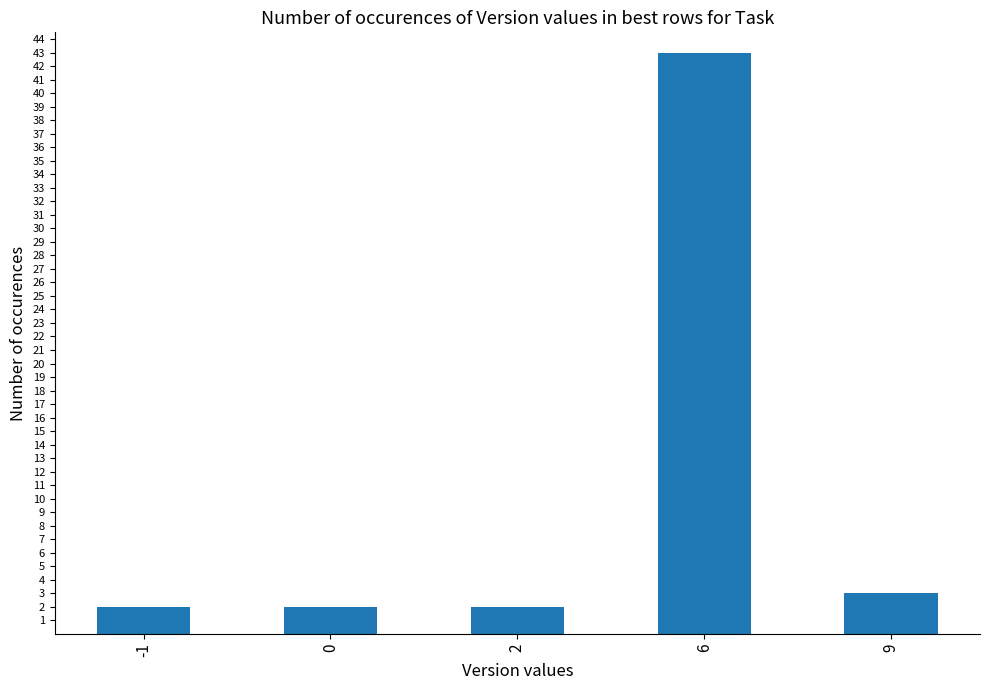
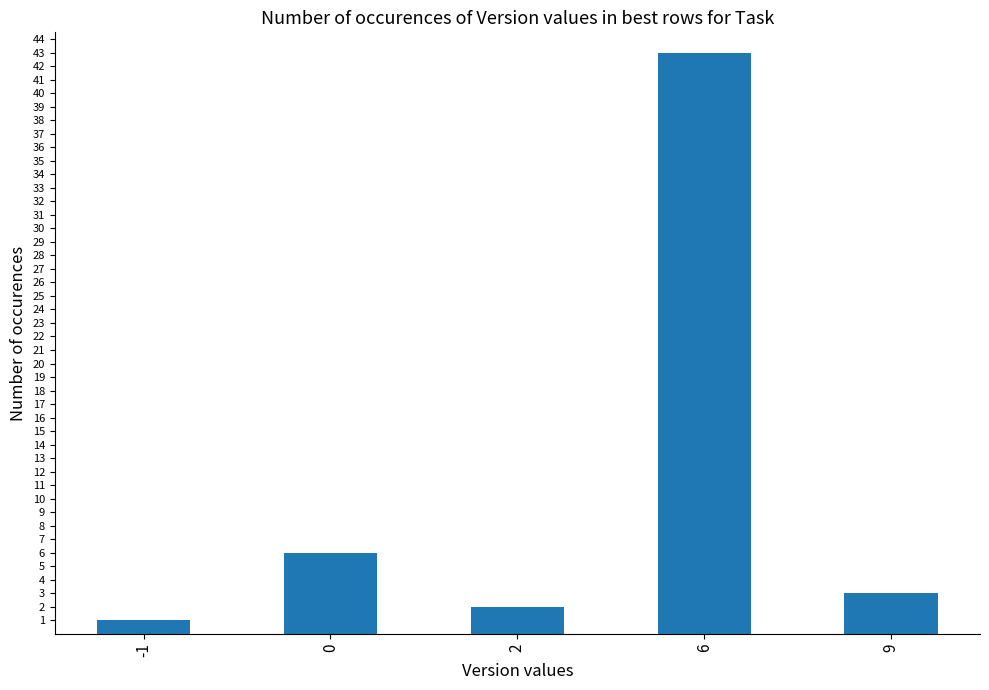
  {
-   "-1": 2,
-   "0": 2,
+   "-1": 1,
+   "0": 6,
    "2": 2,
    "6": 43,
    "9": 3
  }
